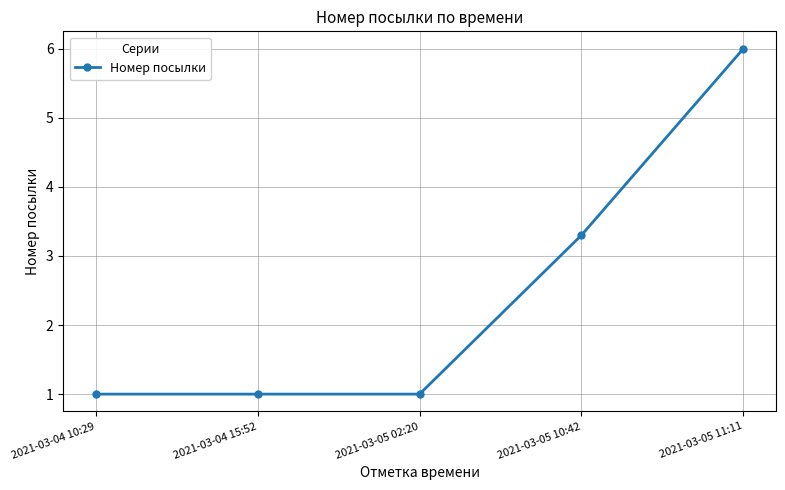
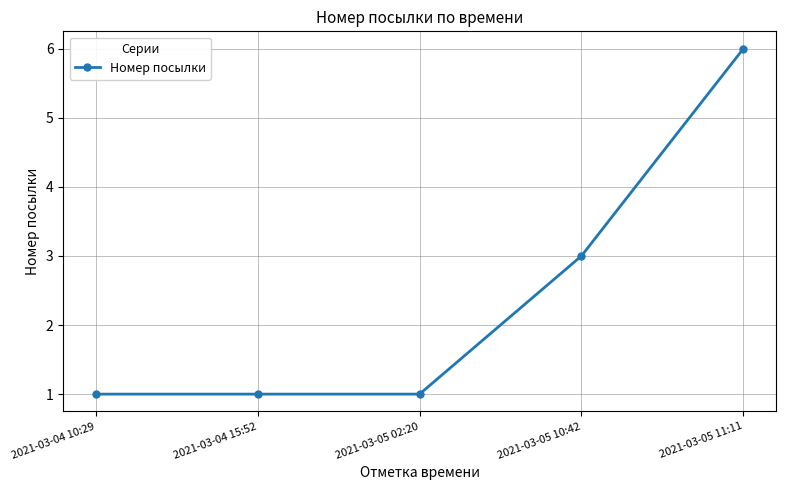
  {
    "2021-03-04 10:29": 1.0,
    "2021-03-04 15:52": 1.0,
    "2021-03-05 02:20": 1.0,
-   "2021-03-05 10:42": 3.3,
+   "2021-03-05 10:42": 3.0,
    "2021-03-05 11:11": 6.0
  }
